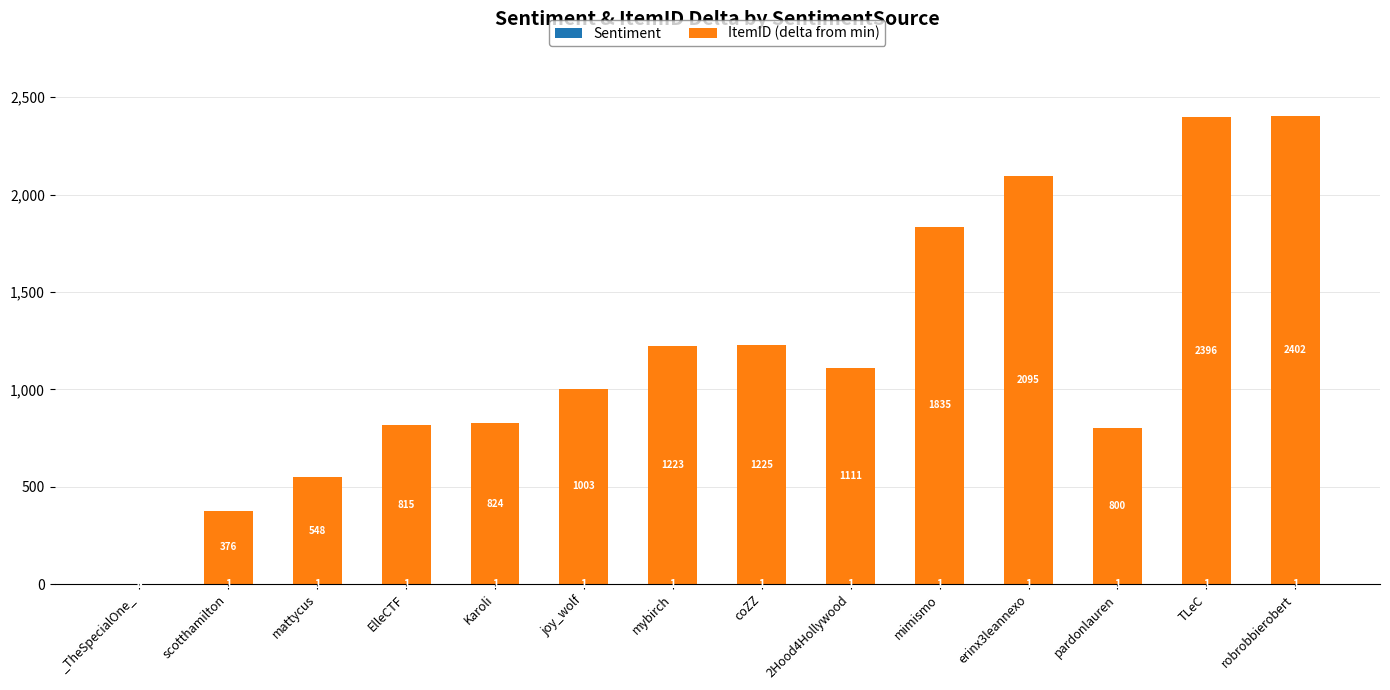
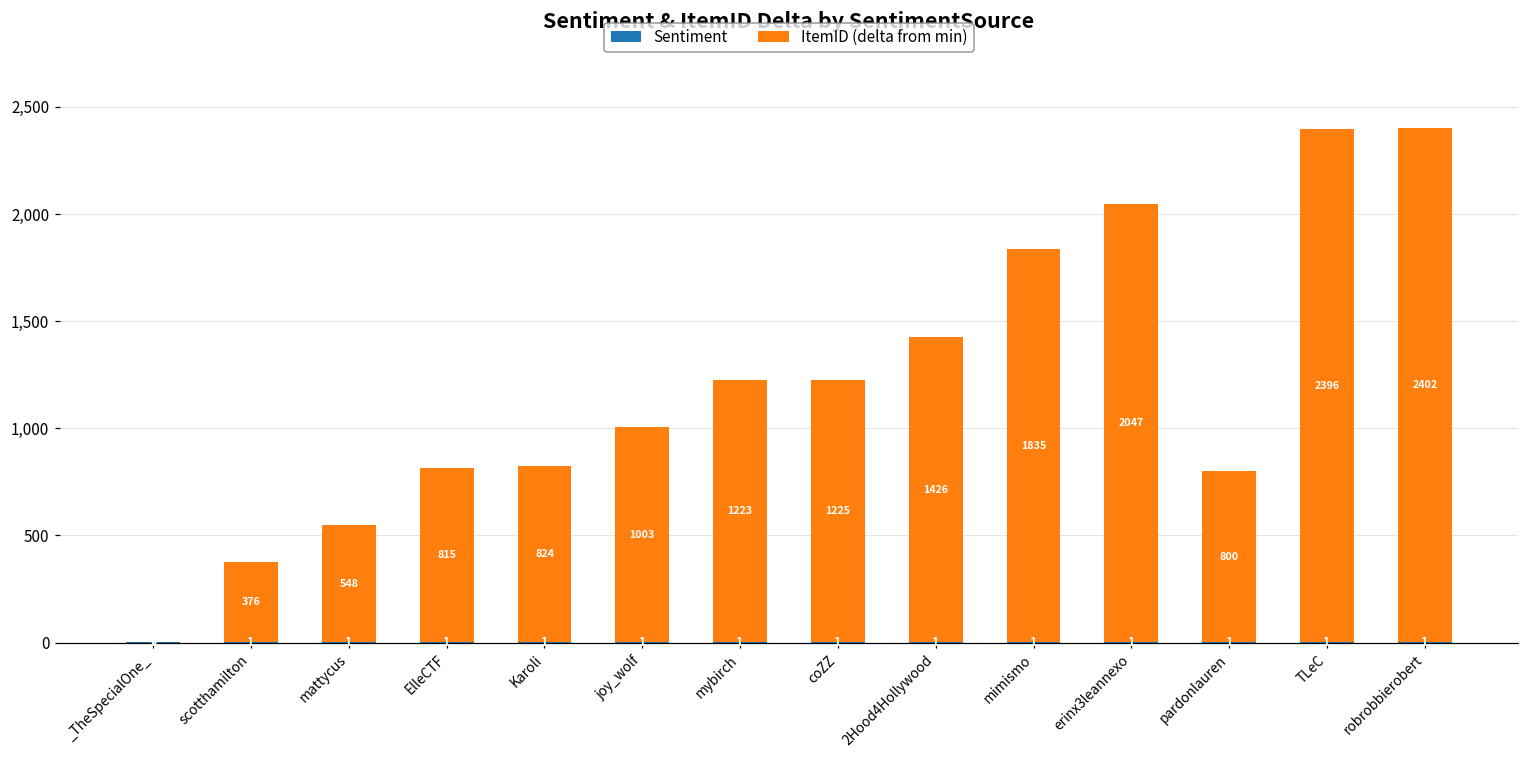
  {
    "Sentiment": {
      "scotthamilton": 1,
      "mattycus": 1,
      "ElleCTF": 1,
      "Karoli": 1,
      "joy_wolf": 1,
      "mybirch": 1,
      "coZZ": 1,
      "2Hood4Hollywood": 1,
      "mimismo": 1,
      "erinx3leannexo": 1,
      "pardonlauren": 1,
      "TLeC": 1,
      "robrobbierobert": 1
    },
    "ItemID (delta from min)": {
      "scotthamilton": 376,
      "mattycus": 548,
      "ElleCTF": 815,
      "Karoli": 824,
      "joy_wolf": 1003,
      "mybirch": 1223,
      "coZZ": 1225,
-     "2Hood4Hollywood": 1111,
+     "2Hood4Hollywood": 1426,
      "mimismo": 1835,
-     "erinx3leannexo": 2095,
+     "erinx3leannexo": 2047,
      "pardonlauren": 800,
      "TLeC": 2396,
      "robrobbierobert": 2402
    }
  }
